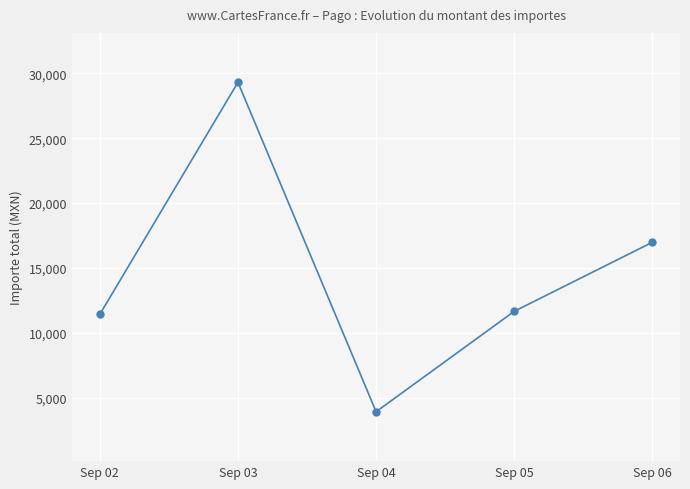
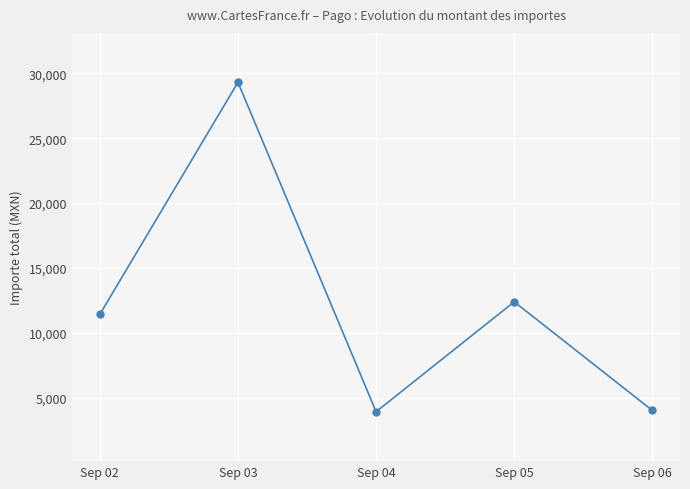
  {
    "Sep 02": "11,400",
    "Sep 03": "29,300",
    "Sep 04": "3,900",
-   "Sep 05": "11,700",
-   "Sep 06": "17,000"
+   "Sep 05": "12,400",
+   "Sep 06": "4,000"
  }
